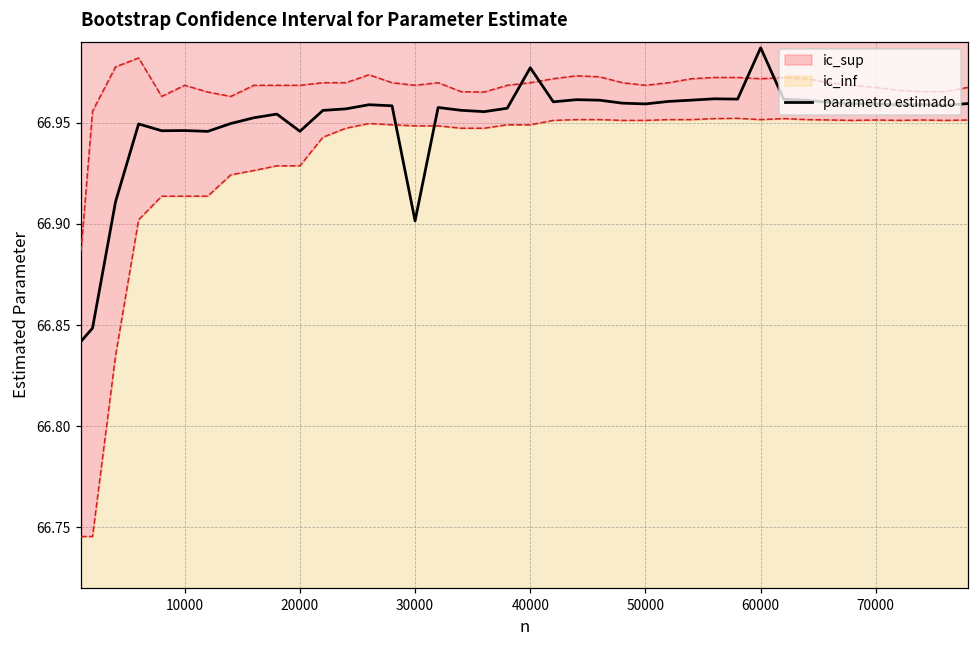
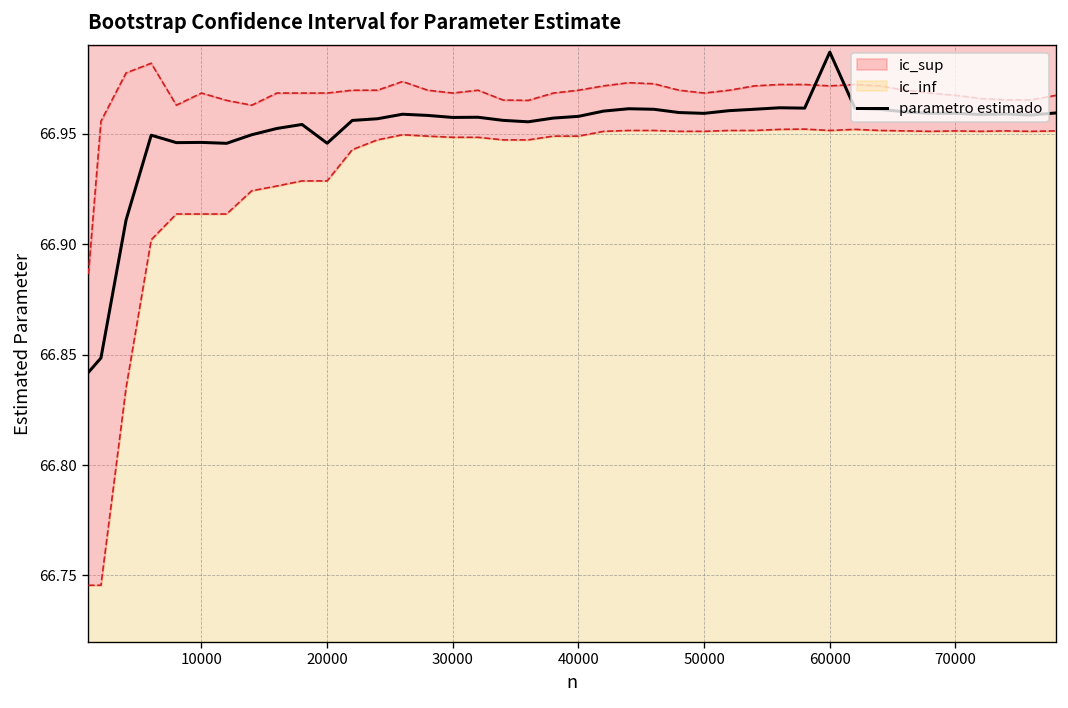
  {
    "parametro estimado": {
      "10000": 66.946,
      "20000": 66.946,
-     "30000": 66.901,
-     "40000": 66.977,
+     "30000": 66.957,
+     "40000": 66.958,
      "50000": 66.959,
      "60000": 66.987
    }
  }
